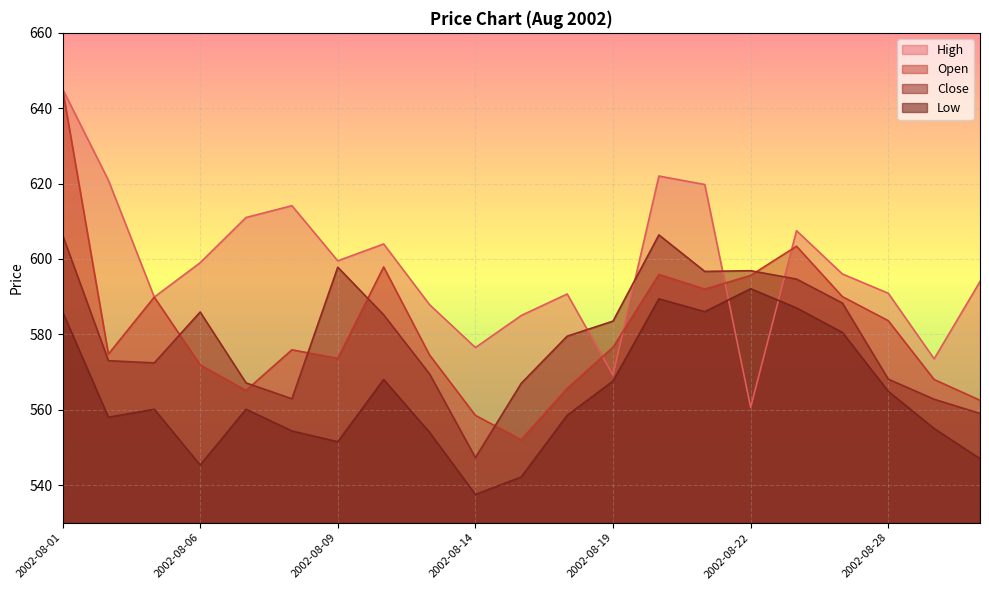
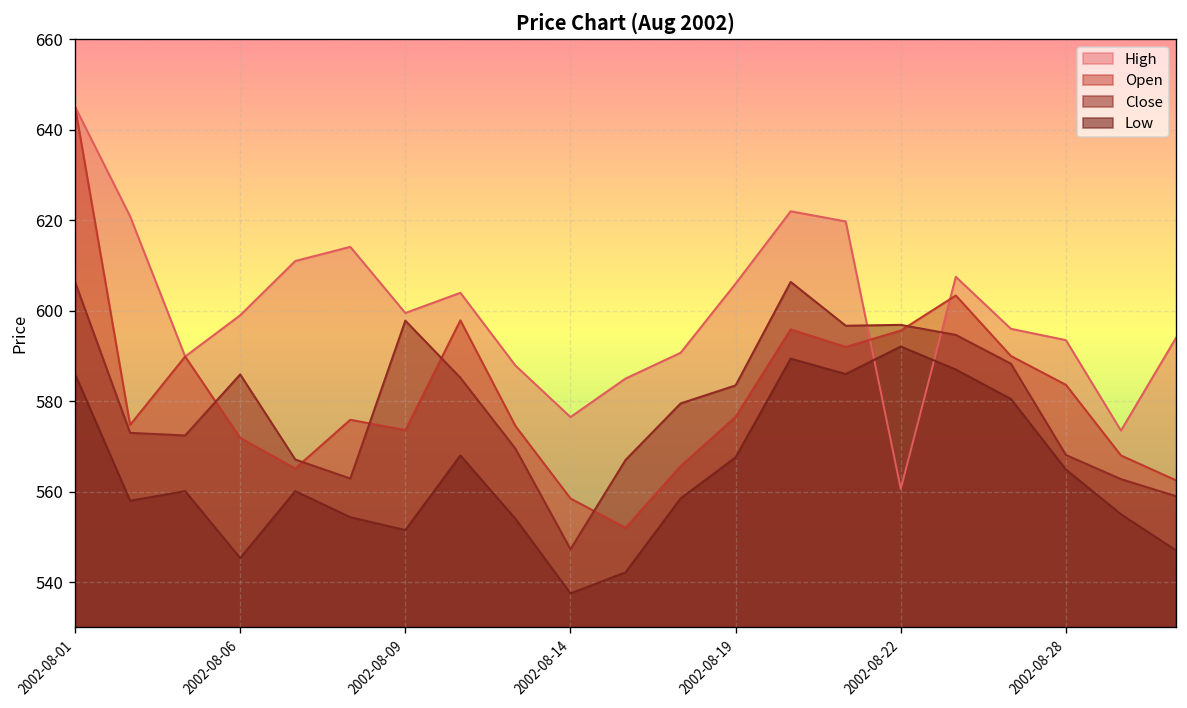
  {
    "High": {
      "2002-08-06": 599,
      "2002-08-09": 600,
      "2002-08-14": 576,
-     "2002-08-19": 569,
+     "2002-08-19": 606,
      "2002-08-22": 561,
-     "2002-08-28": 591
+     "2002-08-28": 594
    }
  }
